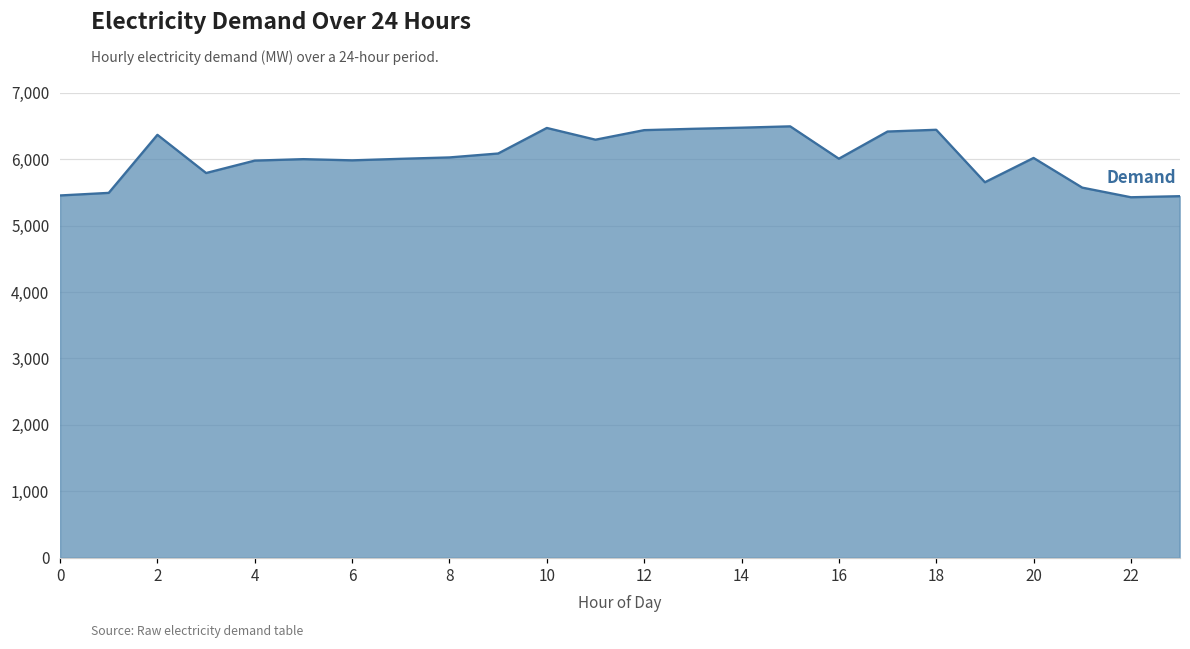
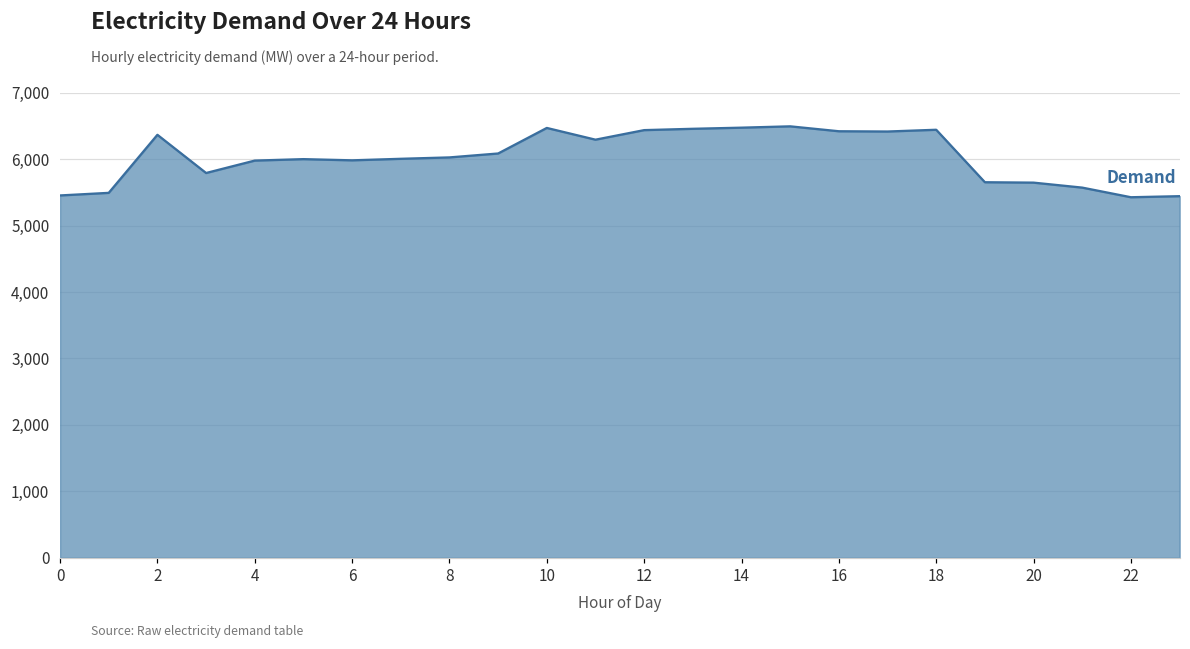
  {
    "0": "5,500",
    "2": "6,400",
    "4": "6,000",
    "6": "6,000",
    "8": "6,000",
    "10": "6,500",
    "12": "6,400",
    "14": "6,500",
-   "16": "6,000",
+   "16": "6,400",
    "18": "6,400",
-   "20": "6,000",
+   "20": "5,600",
    "22": "5,400"
  }
